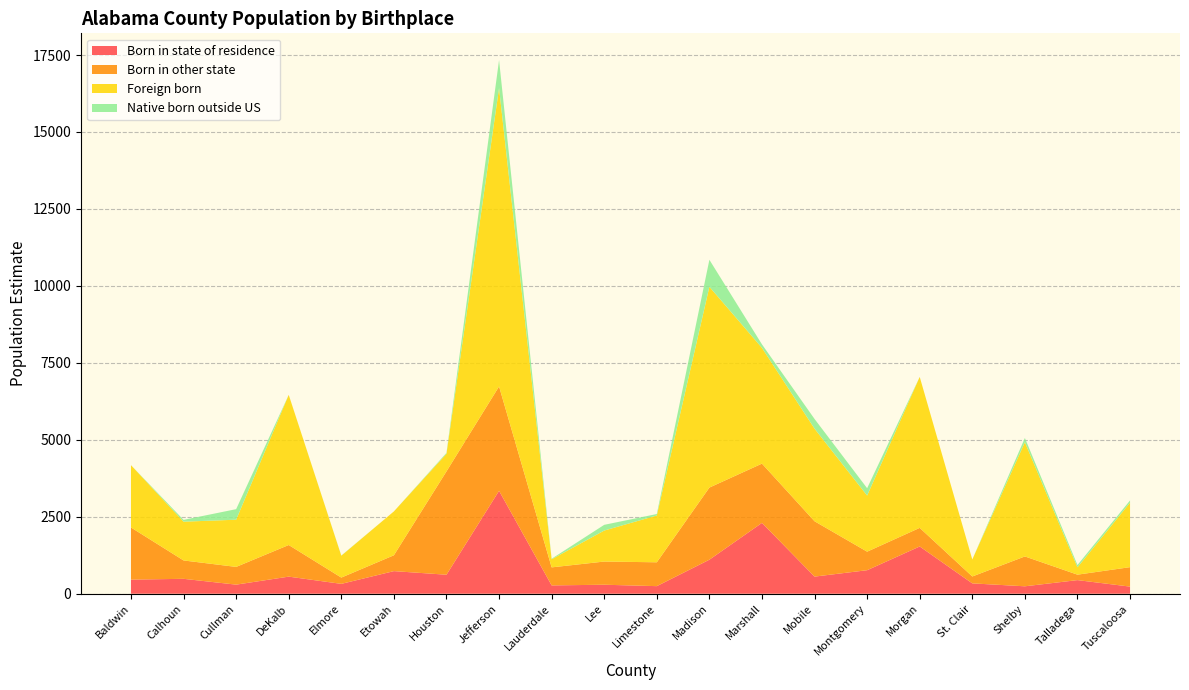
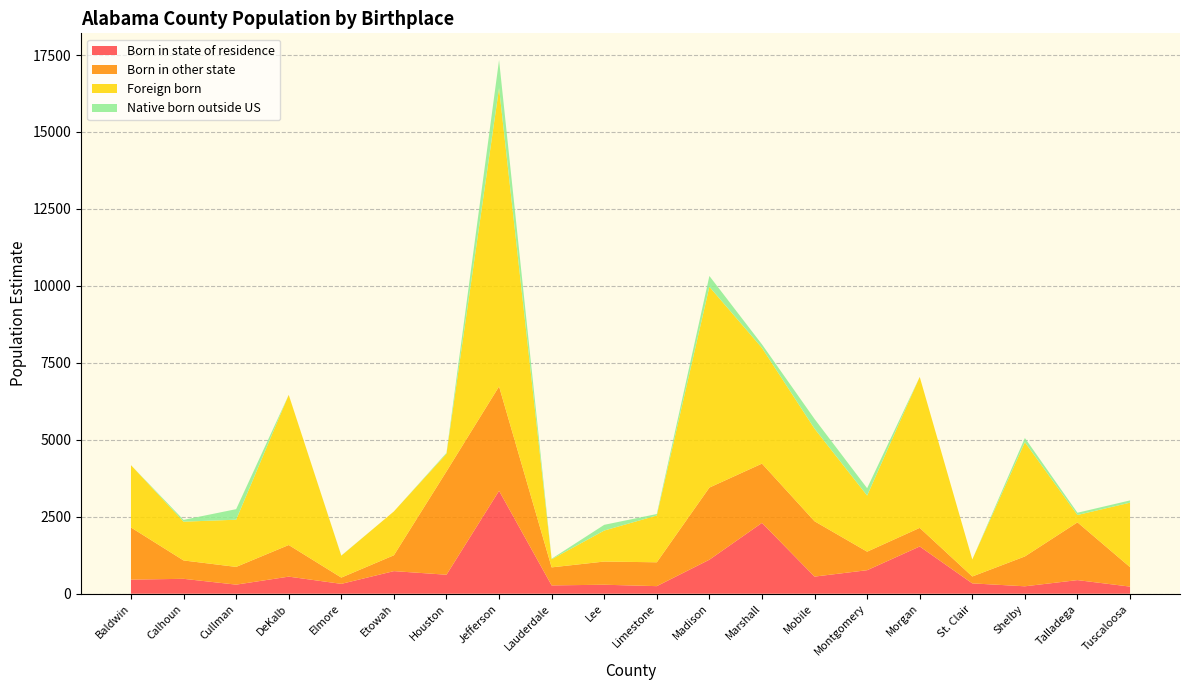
  {
    "Born in state of residence": {
      "Baldwin": 500,
      "Calhoun": 500,
      "Cullman": 300,
      "DeKalb": 600,
      "Elmore": 300,
      "Etowah": 700,
      "Houston": 600,
      "Jefferson": 3300,
      "Lauderdale": 300,
      "Lee": 300,
      "Limestone": 200,
      "Madison": 1100,
      "Marshall": 2300,
      "Mobile": 600,
      "Montgomery": 800,
      "Morgan": 1500,
      "St. Clair": 300,
      "Shelby": 200,
      "Talladega": 400,
      "Tuscaloosa": 200
    },
    "Born in other state": {
      "Baldwin": 1700,
      "Calhoun": 600,
      "Cullman": 600,
      "DeKalb": 1000,
      "Elmore": 200,
      "Etowah": 500,
      "Houston": 3400,
      "Jefferson": 3400,
      "Lauderdale": 600,
      "Lee": 800,
      "Limestone": 800,
      "Madison": 2300,
      "Marshall": 1900,
      "Mobile": 1800,
      "Montgomery": 600,
      "Morgan": 600,
      "St. Clair": 200,
      "Shelby": 1000,
-     "Talladega": 200,
+     "Talladega": 1900,
      "Tuscaloosa": 600
    },
    "Foreign born": {
      "Cullman": 1500,
      "Jefferson": 9700,
      "Lee": 1000,
      "Madison": 6500,
      "Marshall": 3800,
      "Mobile": 3000,
      "Montgomery": 1800,
      "Shelby": 3700
    },
    "Native born outside US": {
      "Cullman": 300,
      "Jefferson": 900,
      "Lee": 200,
-     "Madison": 900,
+     "Madison": 400,
      "Marshall": 100,
      "Mobile": 300,
      "Montgomery": 200,
      "Shelby": 100
    }
  }
